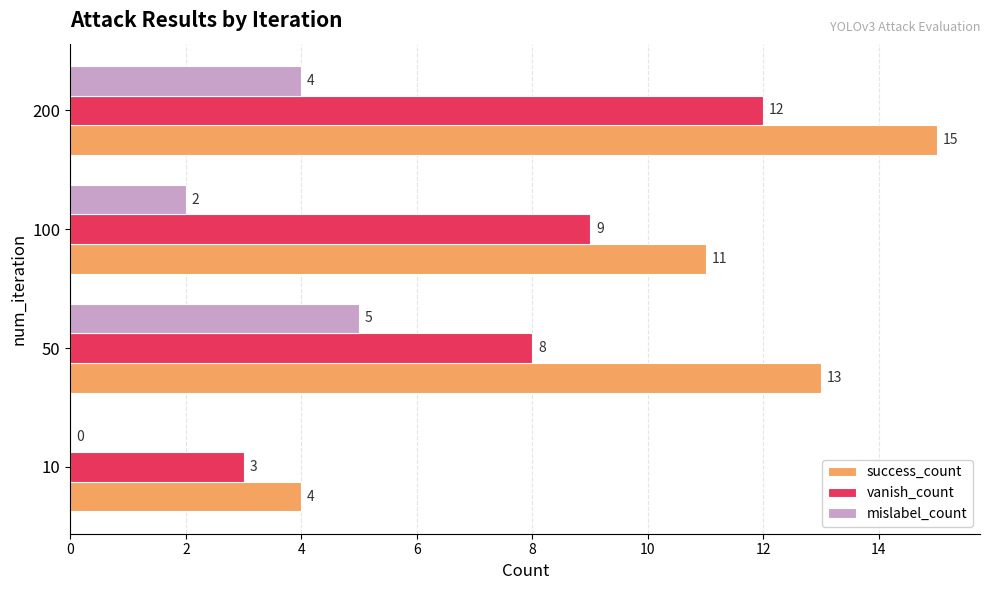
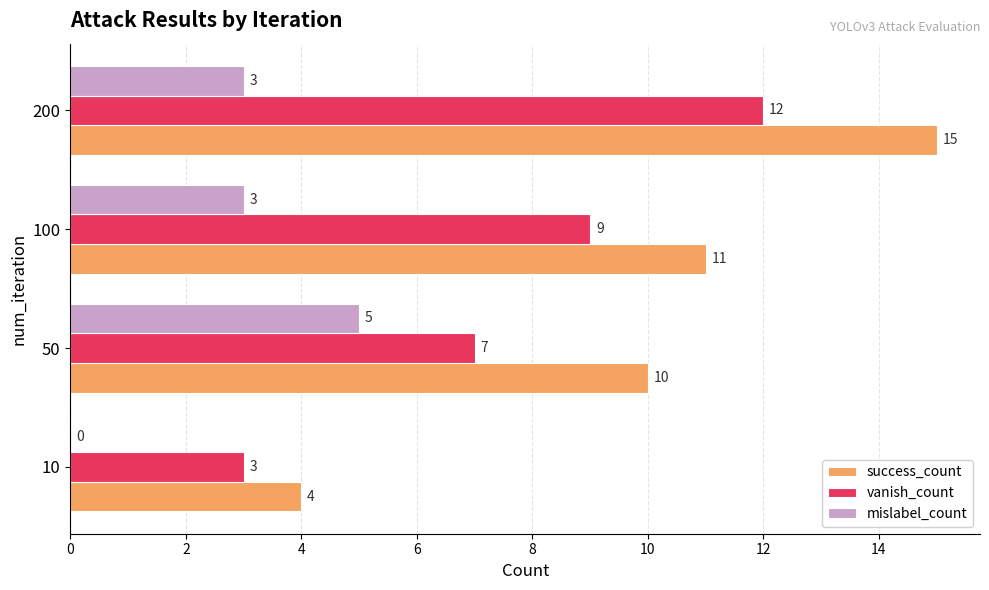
  {
    "success_count": {
      "200": 15,
      "100": 11,
-     "50": 13,
+     "50": 10,
      "10": 4
    },
    "vanish_count": {
      "200": 12,
      "100": 9,
-     "50": 8,
+     "50": 7,
      "10": 3
    },
    "mislabel_count": {
-     "200": 4,
-     "100": 2,
+     "200": 3,
+     "100": 3,
      "50": 5,
      "10": 0
    }
  }
